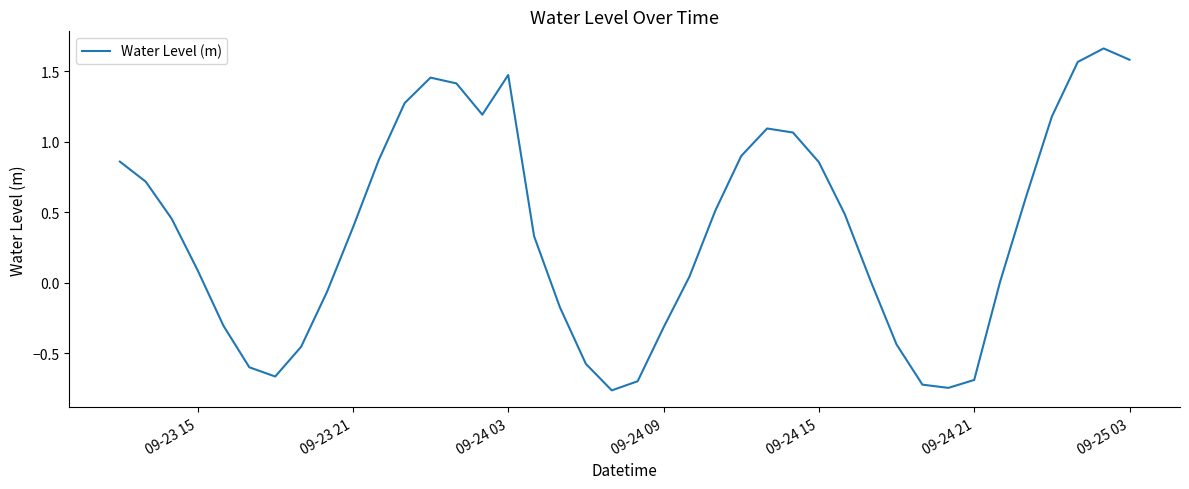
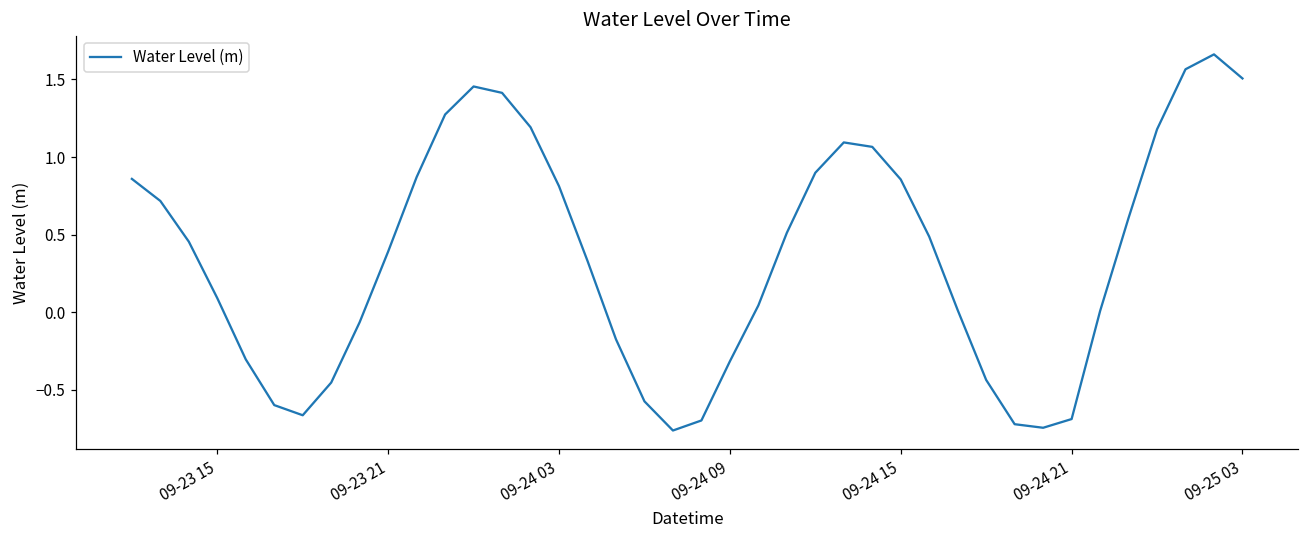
  {
    "09-23 15": 0.09,
    "09-23 21": 0.39,
-   "09-24 03": 1.47,
+   "09-24 03": 0.81,
    "09-24 09": -0.32,
    "09-24 15": 0.86,
    "09-24 21": -0.69,
-   "09-25 03": 1.58
+   "09-25 03": 1.51
  }
